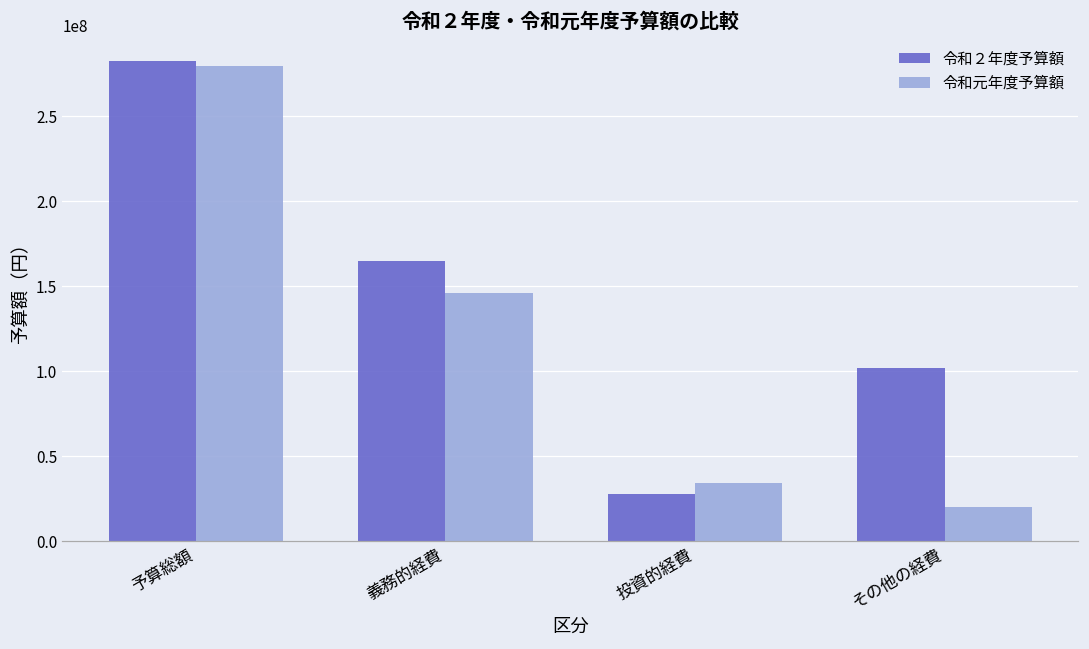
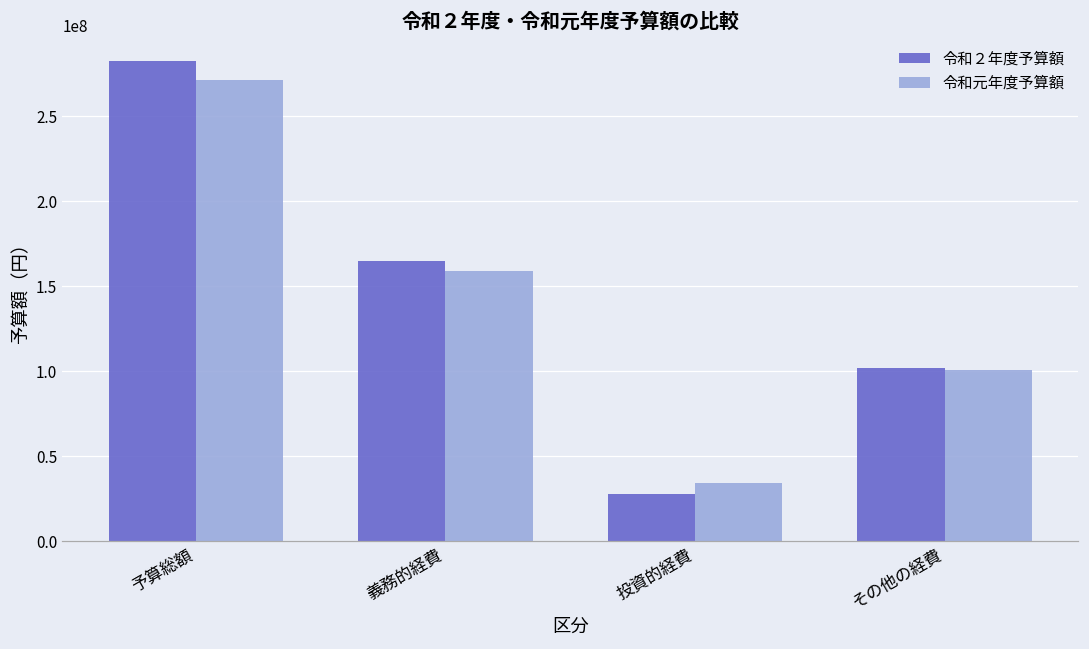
  {
    "令和２年度予算額": {
      "予算総額": 283000000,
      "義務的経費": 165000000,
      "投資的経費": 28000000,
      "その他の経費": 102000000
    },
    "令和元年度予算額": {
-     "予算総額": 279000000,
-     "義務的経費": 146000000,
+     "予算総額": 271000000,
+     "義務的経費": 159000000,
      "投資的経費": 34000000,
-     "その他の経費": 20000000
+     "その他の経費": 101000000
    }
  }
